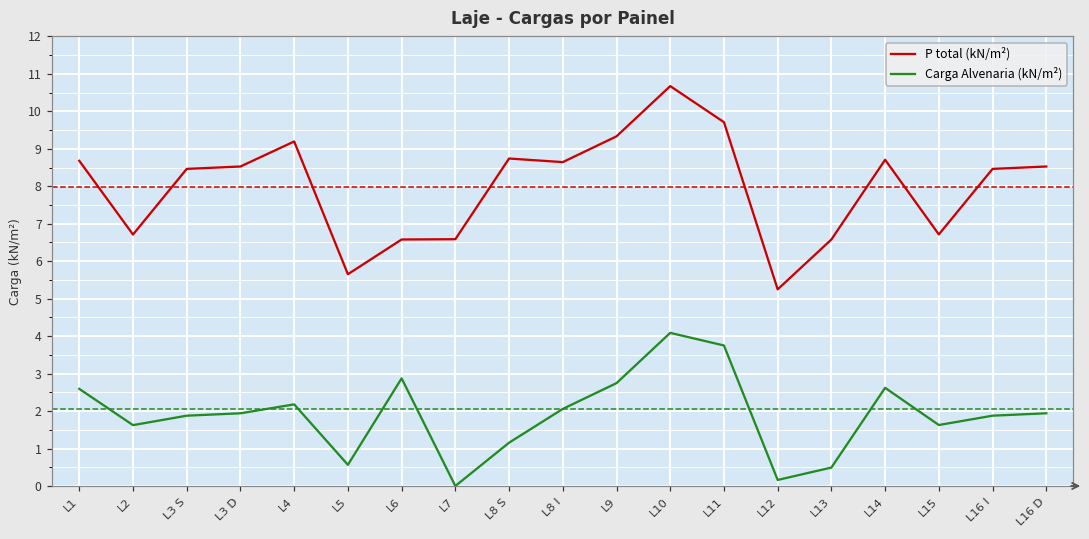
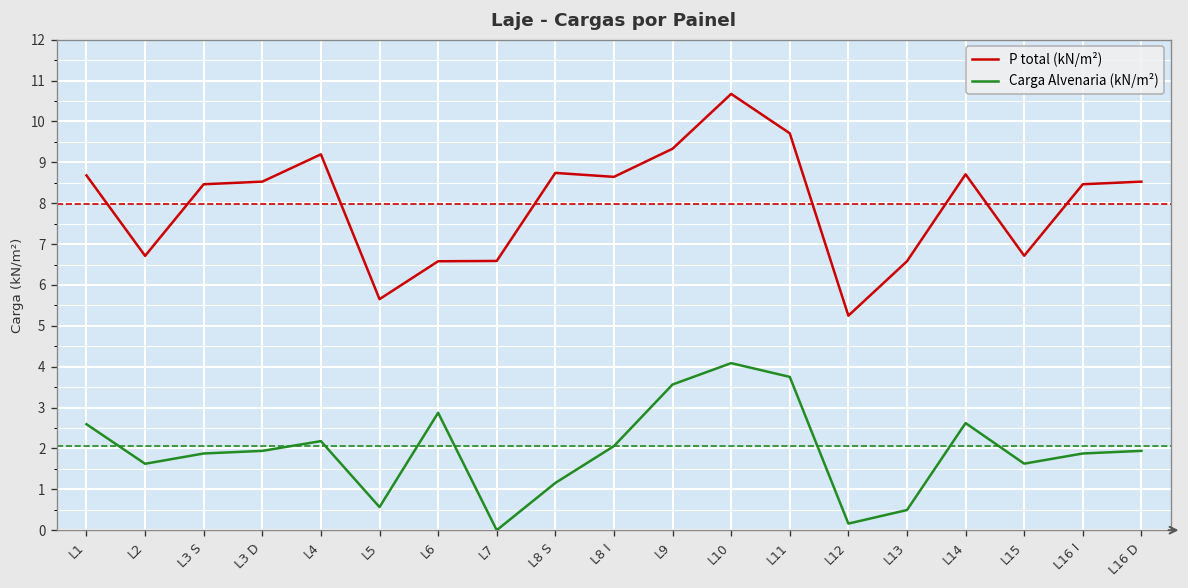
  {
    "P total (kN/m²)": {
      "L1": 8.7,
      "L2": 6.7,
      "L3 S": 8.5,
      "L3 D": 8.5,
      "L4": 9.2,
      "L5": 5.7,
      "L6": 6.6,
      "L7": 6.6,
      "L8 S": 8.7,
      "L8 I": 8.6,
      "L9": 9.3,
      "L10": 10.7,
      "L11": 9.7,
      "L12": 5.2,
      "L13": 6.6,
      "L14": 8.7,
      "L15": 6.7,
      "L16 I": 8.5,
      "L16 D": 8.5
    },
    "Carga Alvenaria (kN/m²)": {
      "L1": 2.6,
      "L2": 1.6,
      "L3 S": 1.9,
      "L3 D": 1.9,
      "L4": 2.2,
      "L5": 0.6,
      "L6": 2.9,
      "L7": 0.0,
      "L8 S": 1.2,
      "L8 I": 2.1,
-     "L9": 2.7,
+     "L9": 3.6,
      "L10": 4.1,
      "L11": 3.8,
      "L12": 0.2,
      "L13": 0.5,
      "L14": 2.6,
      "L15": 1.6,
      "L16 I": 1.9,
      "L16 D": 1.9
    }
  }
